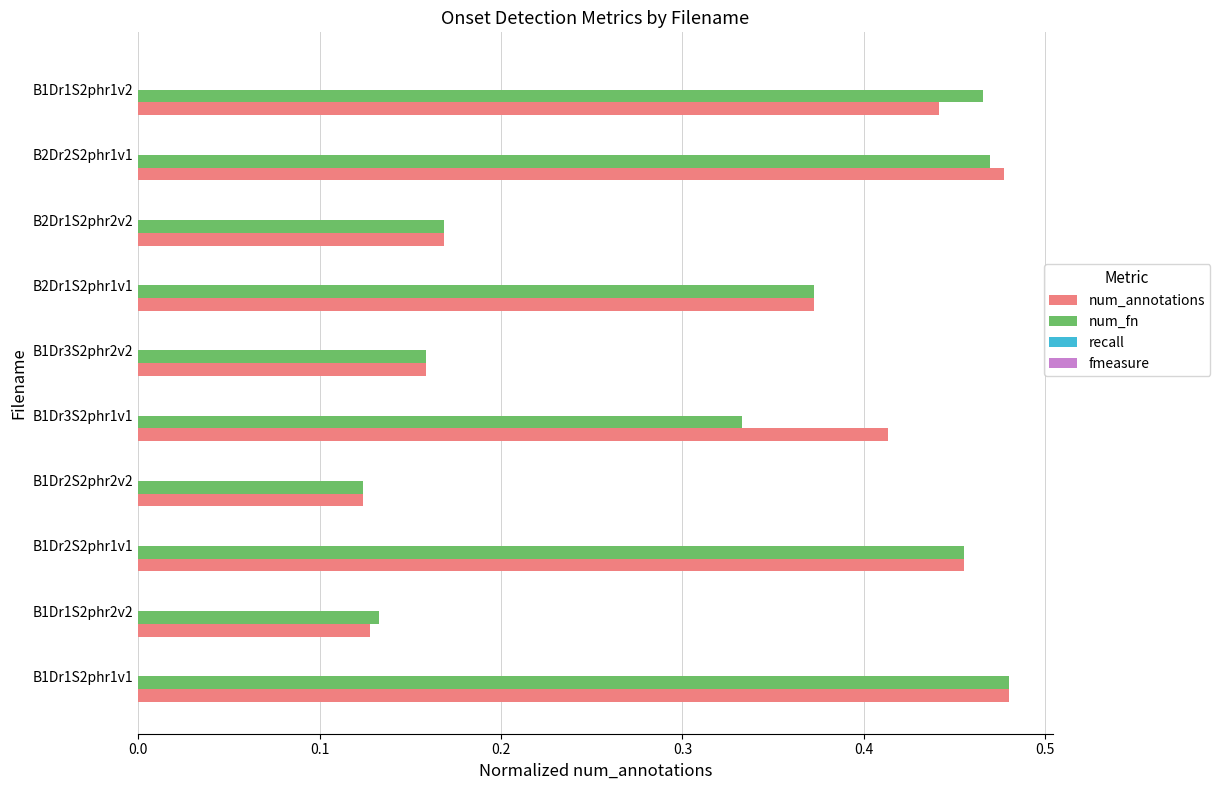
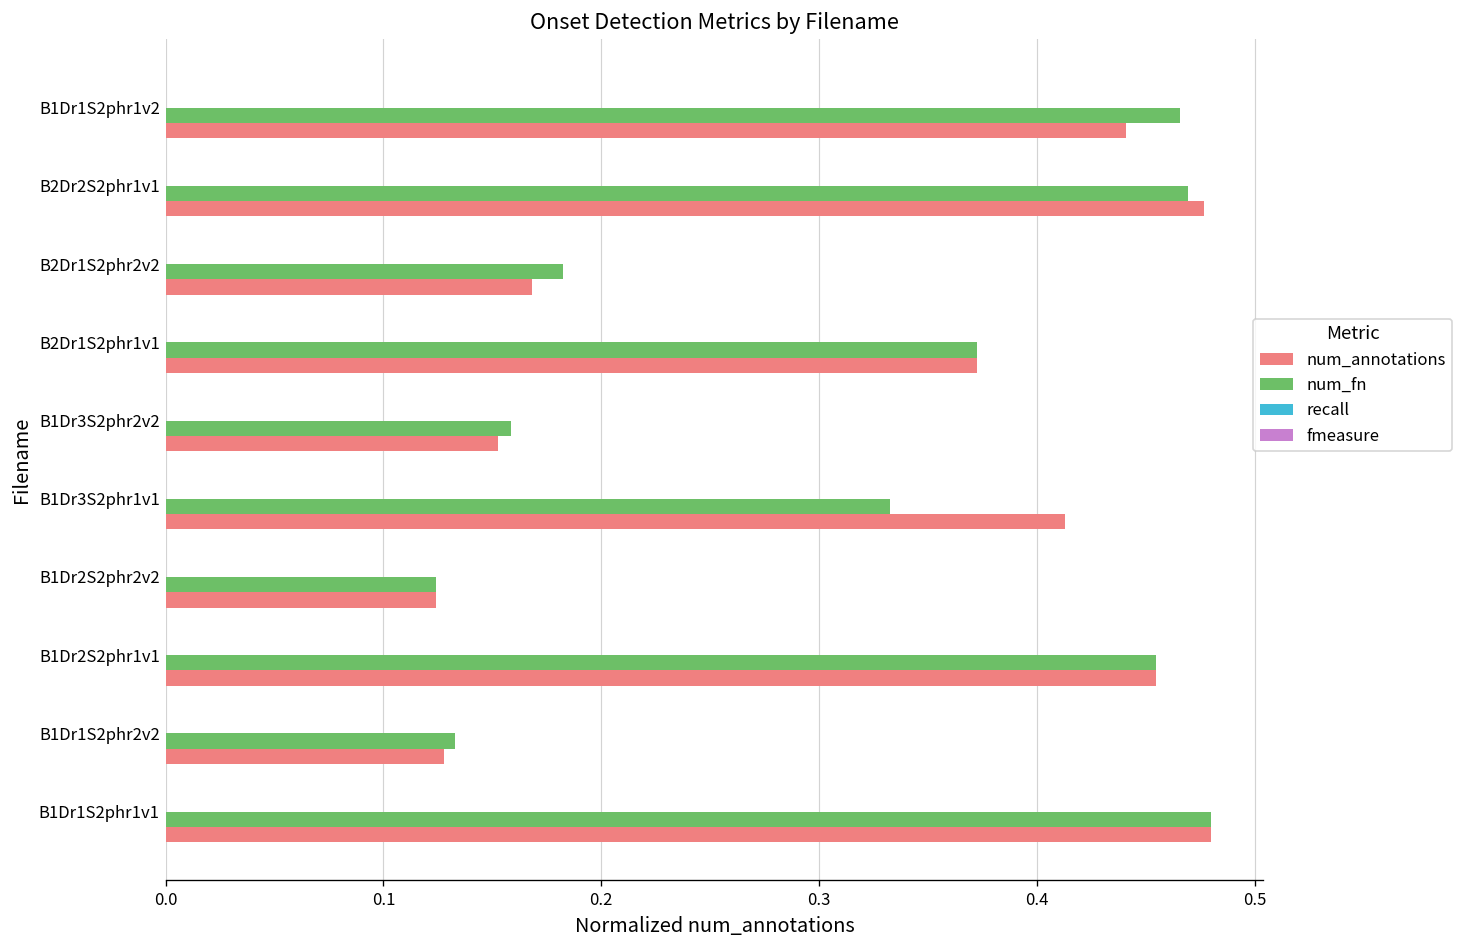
  {
    "num_annotations": {
      "B1Dr1S2phr1v2": 0.441,
      "B2Dr2S2phr1v1": 0.477,
      "B2Dr1S2phr2v2": 0.168,
      "B2Dr1S2phr1v1": 0.373,
-     "B1Dr3S2phr2v2": 0.159,
+     "B1Dr3S2phr2v2": 0.153,
      "B1Dr3S2phr1v1": 0.413,
      "B1Dr2S2phr2v2": 0.124,
      "B1Dr2S2phr1v1": 0.455,
      "B1Dr1S2phr2v2": 0.128,
      "B1Dr1S2phr1v1": 0.480
    },
    "num_fn": {
      "B1Dr1S2phr1v2": 0.466,
      "B2Dr2S2phr1v1": 0.469,
-     "B2Dr1S2phr2v2": 0.168,
+     "B2Dr1S2phr2v2": 0.182,
      "B2Dr1S2phr1v1": 0.373,
      "B1Dr3S2phr2v2": 0.159,
      "B1Dr3S2phr1v1": 0.333,
      "B1Dr2S2phr2v2": 0.124,
      "B1Dr2S2phr1v1": 0.455,
      "B1Dr1S2phr2v2": 0.133,
      "B1Dr1S2phr1v1": 0.480
    },
    "recall": {
      "B1Dr1S2phr1v2": 0.000,
      "B2Dr2S2phr1v1": 0.000,
      "B2Dr1S2phr2v2": 0.000,
      "B2Dr1S2phr1v1": 0.000,
      "B1Dr3S2phr2v2": 0.000,
      "B1Dr3S2phr1v1": 0.000,
      "B1Dr2S2phr2v2": 0.000,
      "B1Dr2S2phr1v1": 0.000,
      "B1Dr1S2phr2v2": 0.000,
      "B1Dr1S2phr1v1": 0.000
    },
    "fmeasure": {
      "B1Dr1S2phr1v2": 0.000,
      "B2Dr2S2phr1v1": 0.000,
      "B2Dr1S2phr2v2": 0.000,
      "B2Dr1S2phr1v1": 0.000,
      "B1Dr3S2phr2v2": 0.000,
      "B1Dr3S2phr1v1": 0.000,
      "B1Dr2S2phr2v2": 0.000,
      "B1Dr2S2phr1v1": 0.000,
      "B1Dr1S2phr2v2": 0.000,
      "B1Dr1S2phr1v1": 0.000
    }
  }
